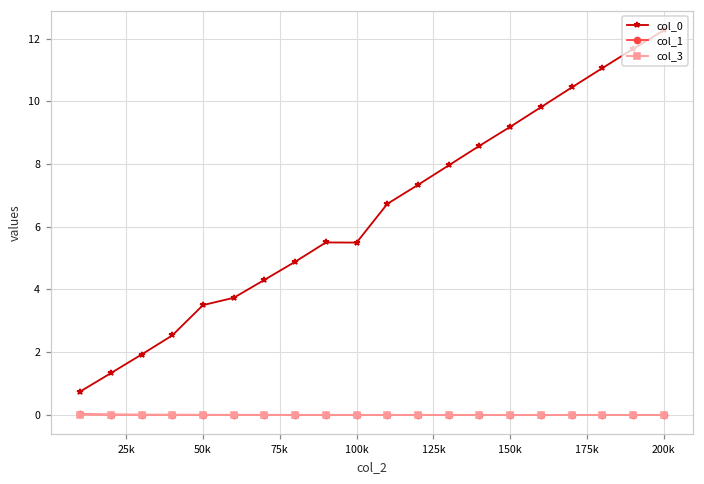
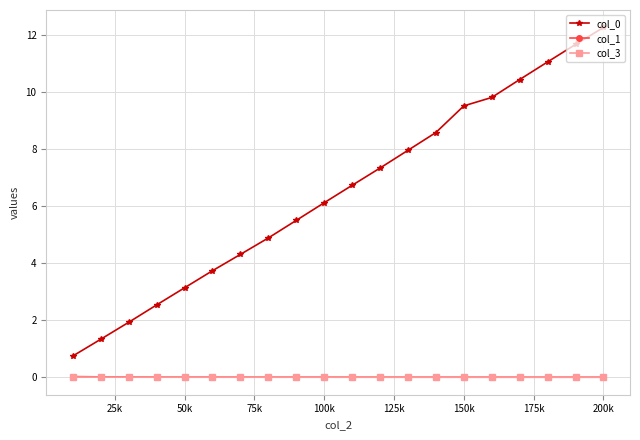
  {
    "col_0": {
-     "50k": 3.5,
-     "100k": 5.5,
-     "150k": 9.2
+     "50k": 3.1,
+     "100k": 6.1,
+     "150k": 9.5
    },
    "col_3": {
      "50k": 0.0,
      "100k": 0.0,
      "150k": 0.0,
      "200k": 0.0
    }
  }
